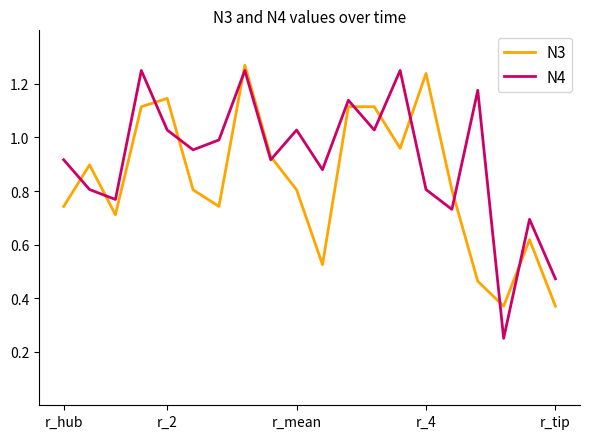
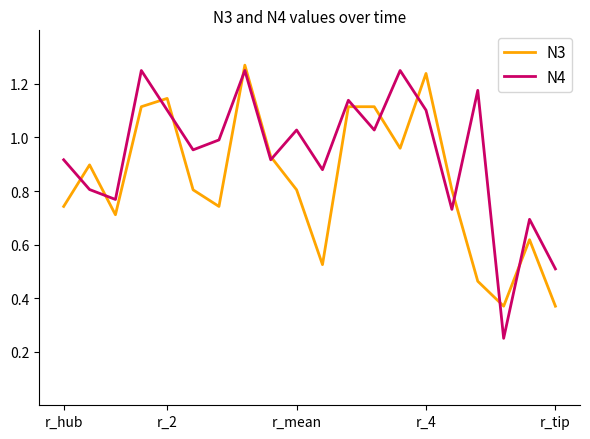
  {
    "N3": {
      "r_hub": 0.74,
      "r_2": 1.15,
      "r_mean": 0.80,
      "r_4": 1.24,
      "r_tip": 0.37
    },
    "N4": {
      "r_hub": 0.92,
-     "r_2": 1.03,
+     "r_2": 1.10,
      "r_mean": 1.03,
-     "r_4": 0.81,
-     "r_tip": 0.47
+     "r_4": 1.10,
+     "r_tip": 0.51
    }
  }
